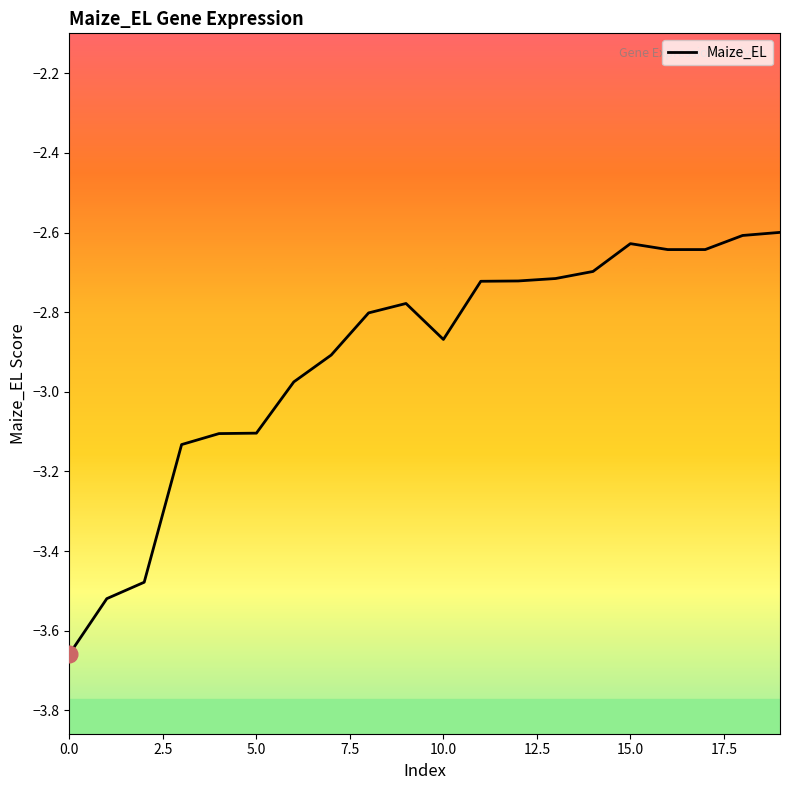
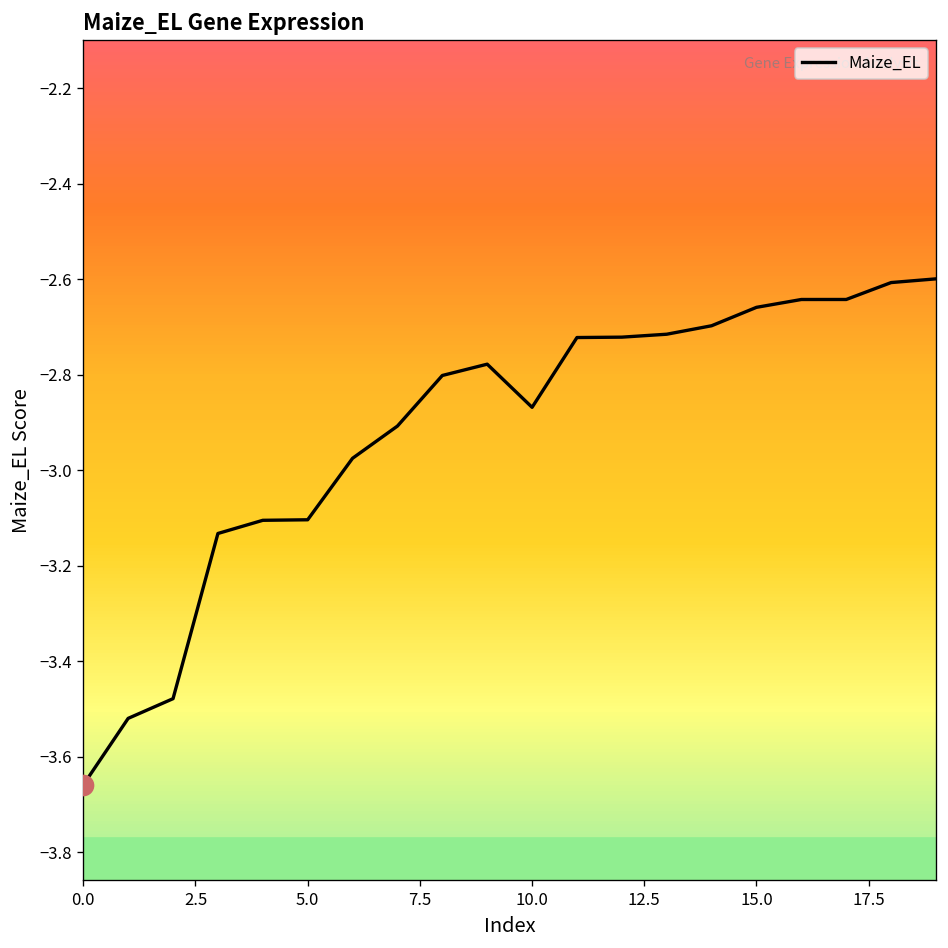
  {
    "Maize_EL": {
      "5.0": -3.10,
      "10.0": -2.87,
-     "15.0": -2.63
+     "15.0": -2.66
    }
  }
